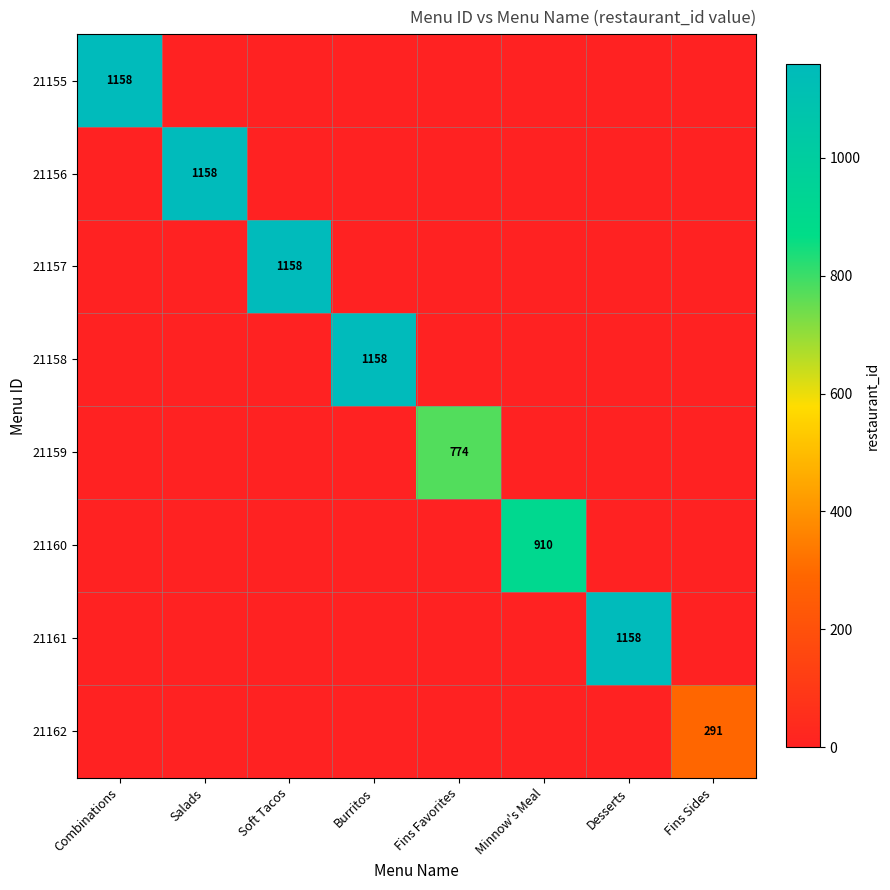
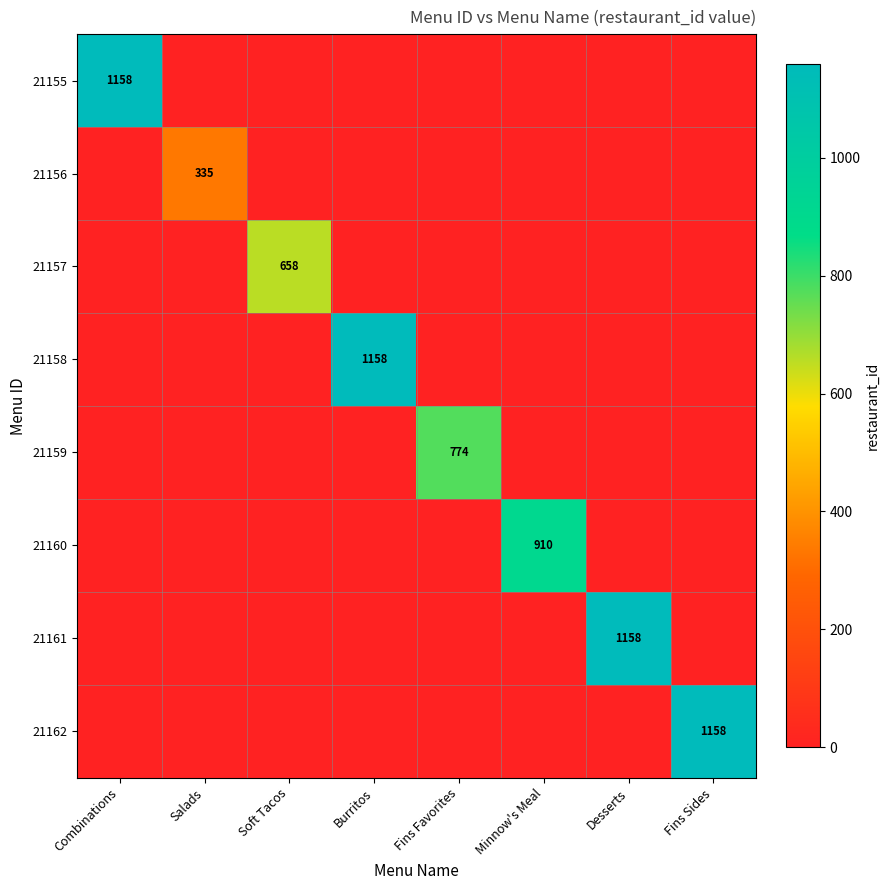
  {
    "21155": {
      "Combinations": 1158
    },
    "21156": {
-     "Salads": 1158
+     "Salads": 335
    },
    "21157": {
-     "Soft Tacos": 1158
+     "Soft Tacos": 658
    },
    "21158": {
      "Burritos": 1158
    },
    "21159": {
      "Fins Favorites": 774
    },
    "21160": {
      "Minnow's Meal": 910
    },
    "21161": {
      "Desserts": 1158
    },
    "21162": {
-     "Fins Sides": 291
+     "Fins Sides": 1158
    }
  }
